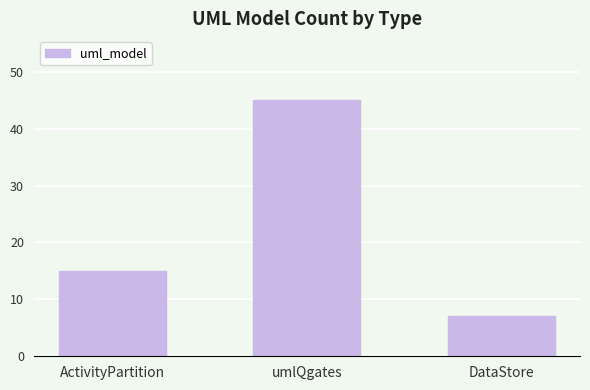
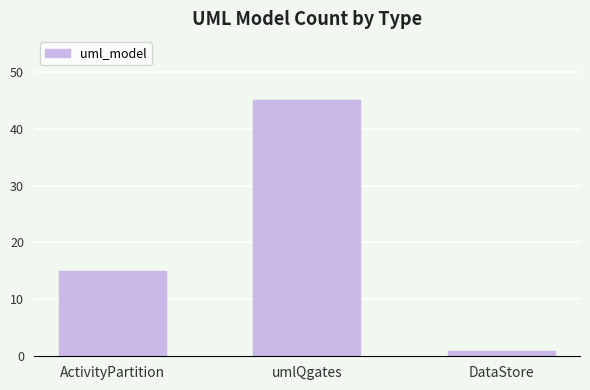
  {
    "ActivityPartition": 15,
    "umlQgates": 45,
-   "DataStore": 7
+   "DataStore": 1
  }
